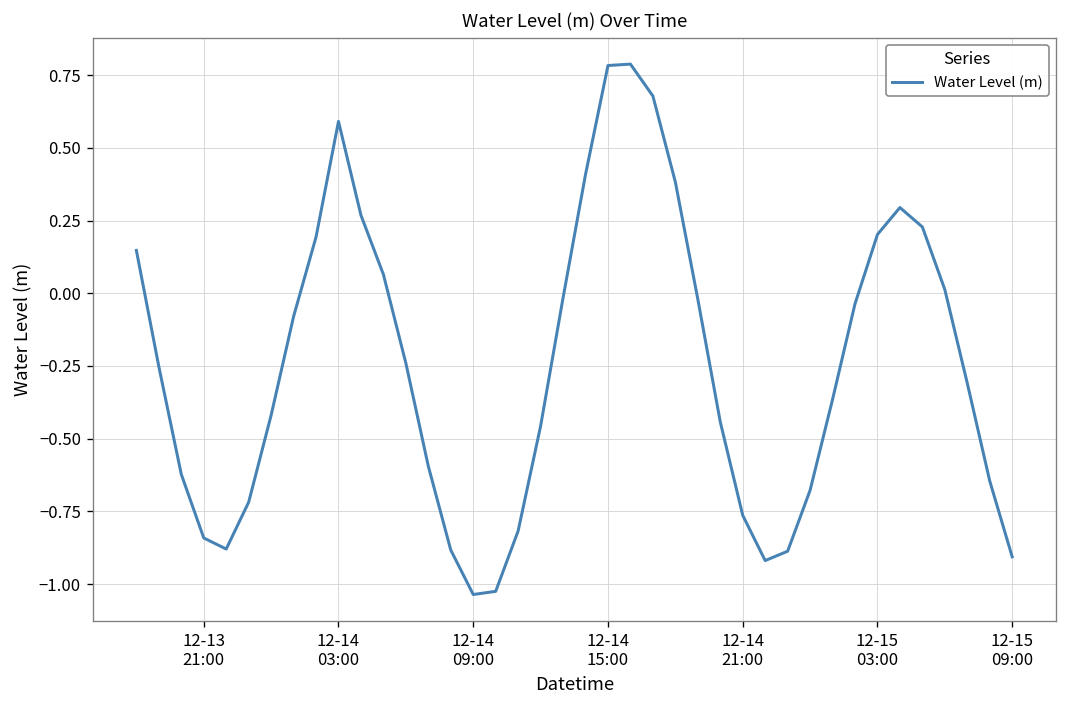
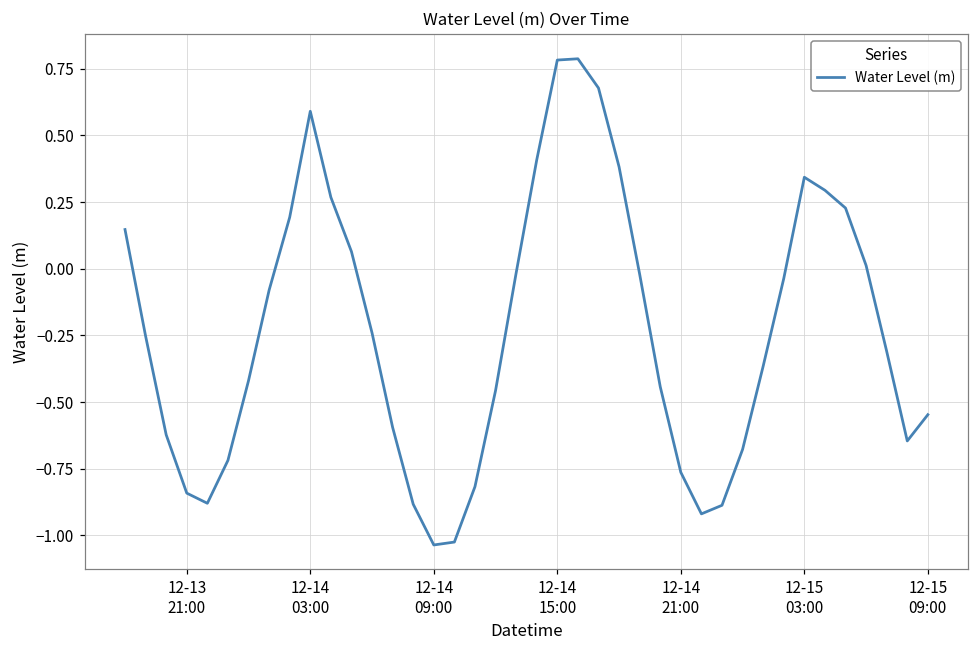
  {
    "12-13 21:00": -0.84,
    "12-14 03:00": 0.59,
    "12-14 09:00": -1.04,
    "12-14 15:00": 0.78,
    "12-14 21:00": -0.76,
-   "12-15 03:00": 0.20,
-   "12-15 09:00": -0.91
+   "12-15 03:00": 0.34,
+   "12-15 09:00": -0.55
  }
